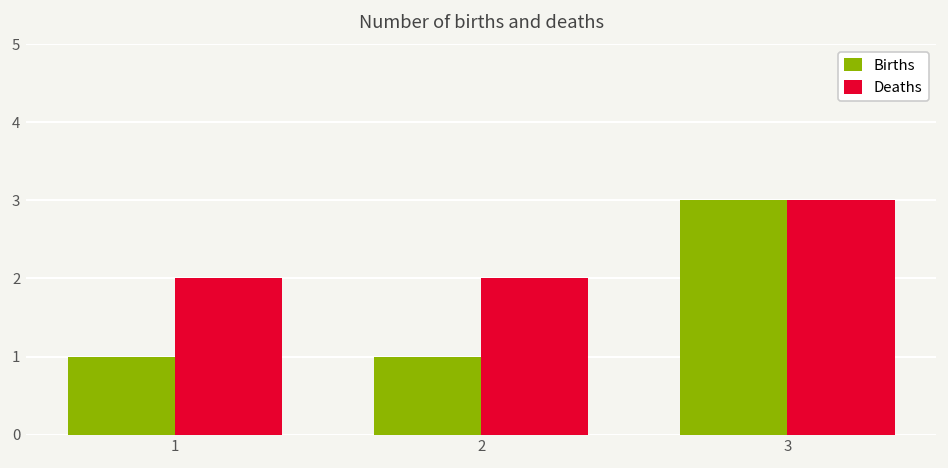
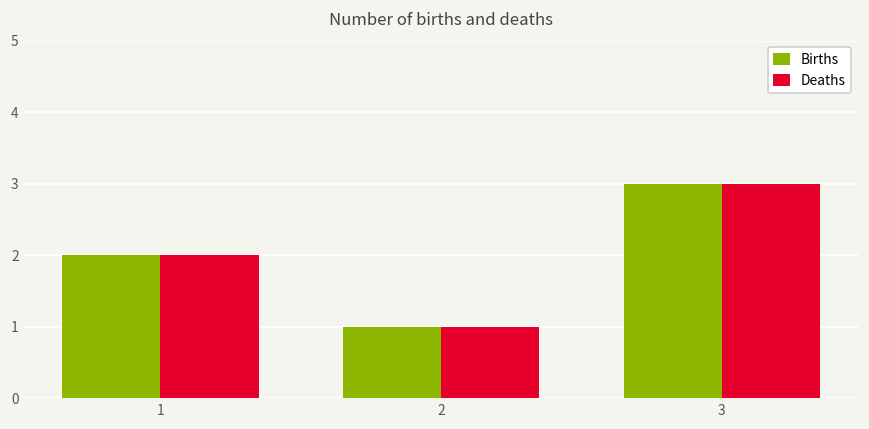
  {
    "Births": {
-     "1": 1,
+     "1": 2,
      "2": 1,
      "3": 3
    },
    "Deaths": {
      "1": 2,
-     "2": 2,
+     "2": 1,
      "3": 3
    }
  }
